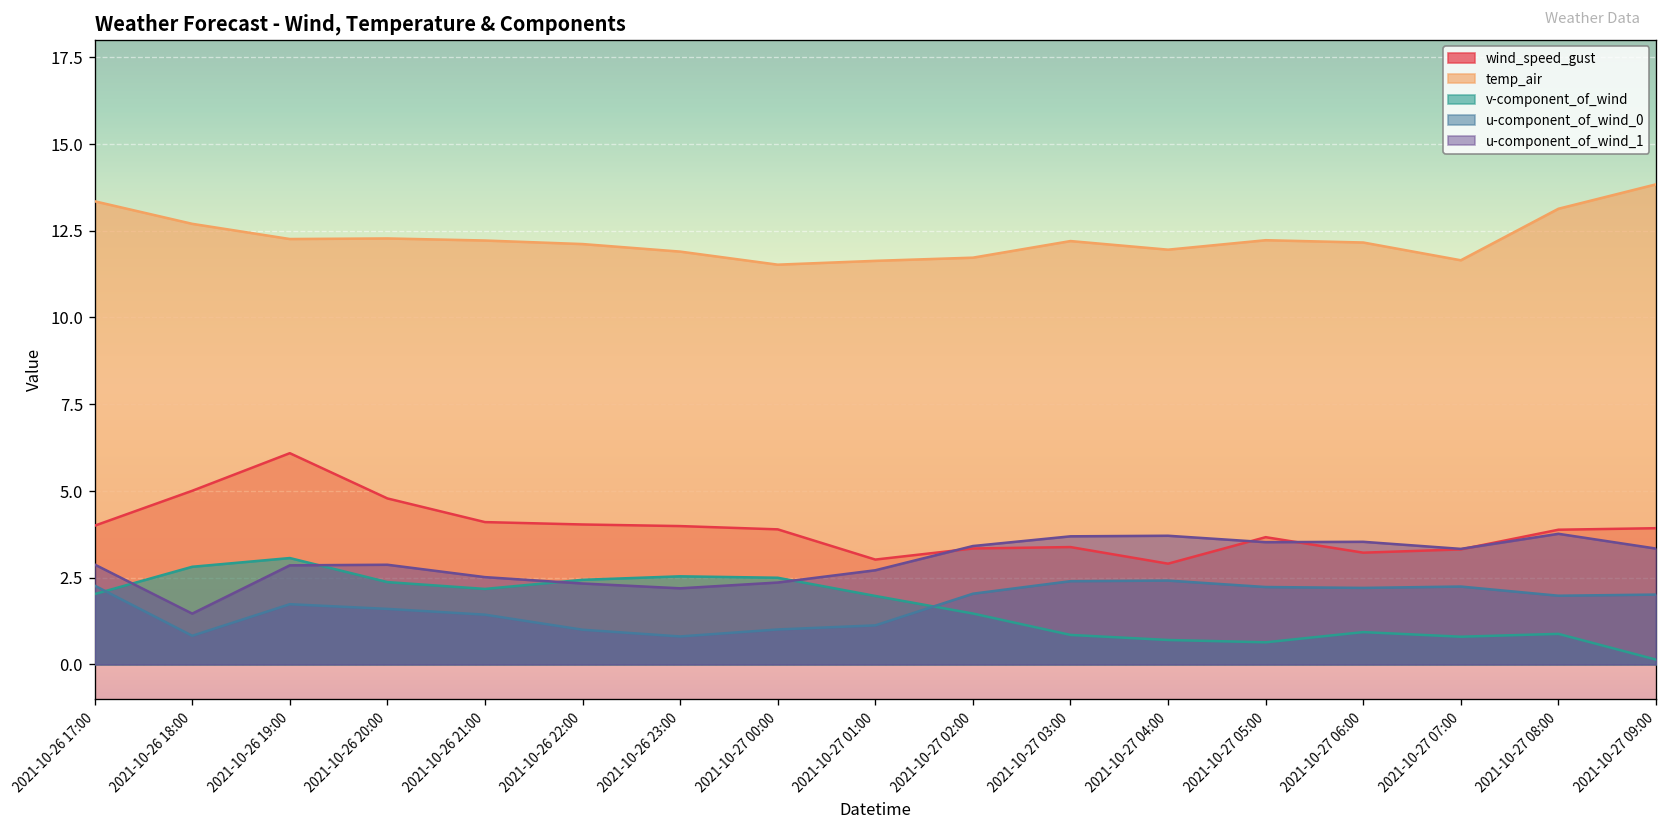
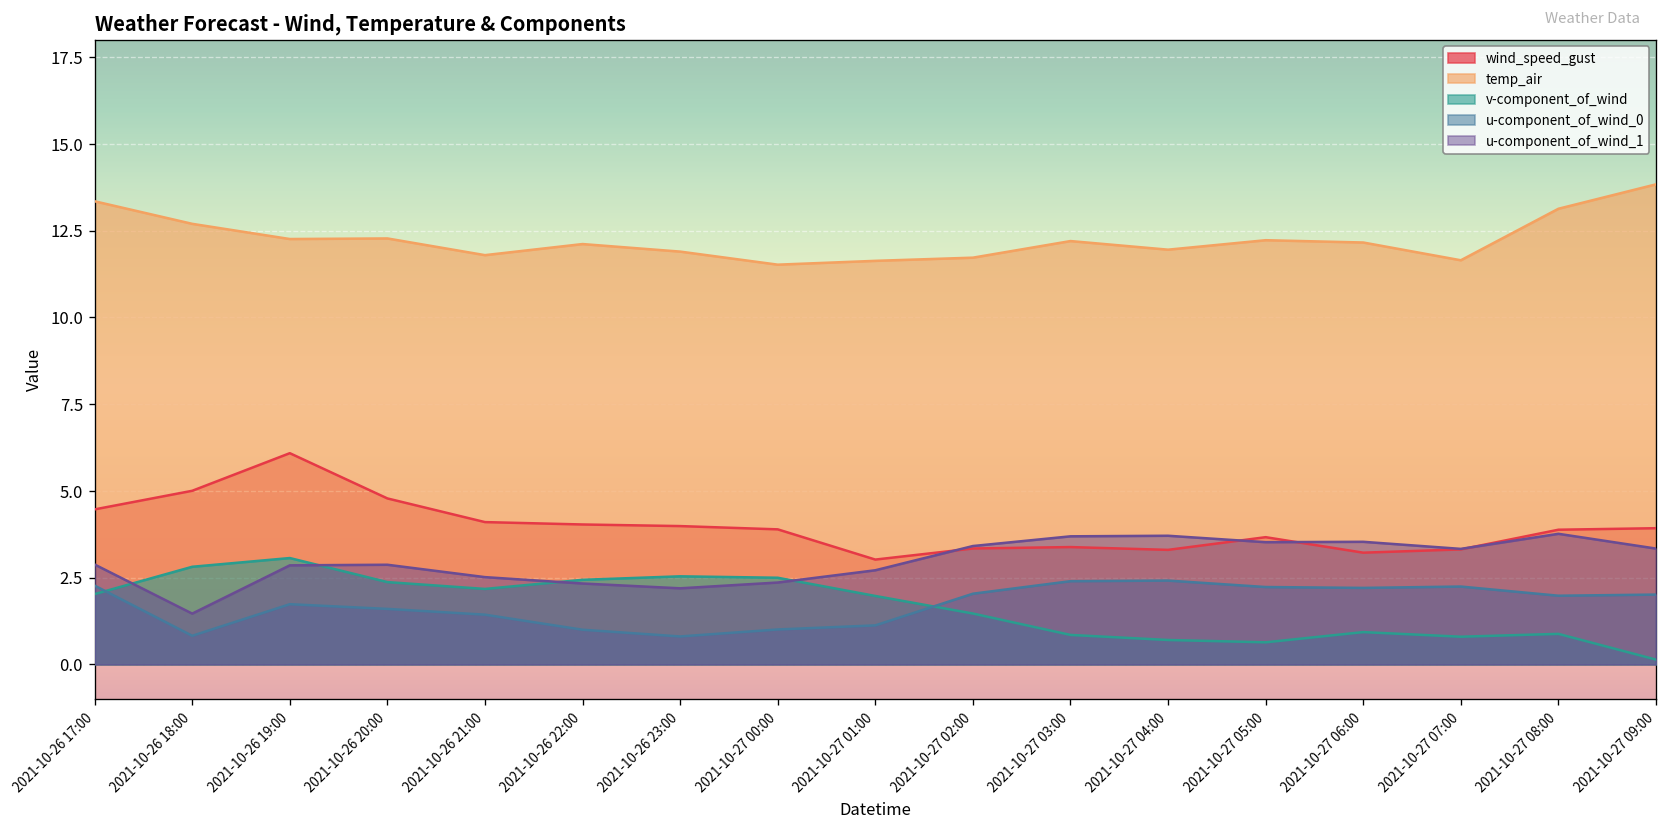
  {
    "wind_speed_gust": {
-     "2021-10-26 17:00": 4.0,
+     "2021-10-26 17:00": 4.5,
      "2021-10-26 18:00": 5.0,
      "2021-10-26 19:00": 6.1,
      "2021-10-26 20:00": 4.8,
      "2021-10-26 21:00": 4.1,
      "2021-10-26 22:00": 4.0,
      "2021-10-26 23:00": 4.0,
      "2021-10-27 00:00": 3.9,
      "2021-10-27 01:00": 3.0,
      "2021-10-27 03:00": 3.4,
-     "2021-10-27 04:00": 2.9,
+     "2021-10-27 04:00": 3.3,
      "2021-10-27 05:00": 3.7,
      "2021-10-27 06:00": 3.2,
      "2021-10-27 08:00": 3.9,
      "2021-10-27 09:00": 3.9
    },
    "temp_air": {
      "2021-10-26 17:00": 13.3,
      "2021-10-26 18:00": 12.7,
      "2021-10-26 19:00": 12.3,
      "2021-10-26 20:00": 12.3,
-     "2021-10-26 21:00": 12.2,
+     "2021-10-26 21:00": 11.8,
      "2021-10-26 22:00": 12.1,
      "2021-10-26 23:00": 11.9,
      "2021-10-27 00:00": 11.5,
      "2021-10-27 01:00": 11.6,
      "2021-10-27 02:00": 11.7,
      "2021-10-27 03:00": 12.2,
      "2021-10-27 04:00": 12.0,
      "2021-10-27 05:00": 12.2,
      "2021-10-27 06:00": 12.2,
      "2021-10-27 07:00": 11.6,
      "2021-10-27 08:00": 13.1,
      "2021-10-27 09:00": 13.8
    }
  }
